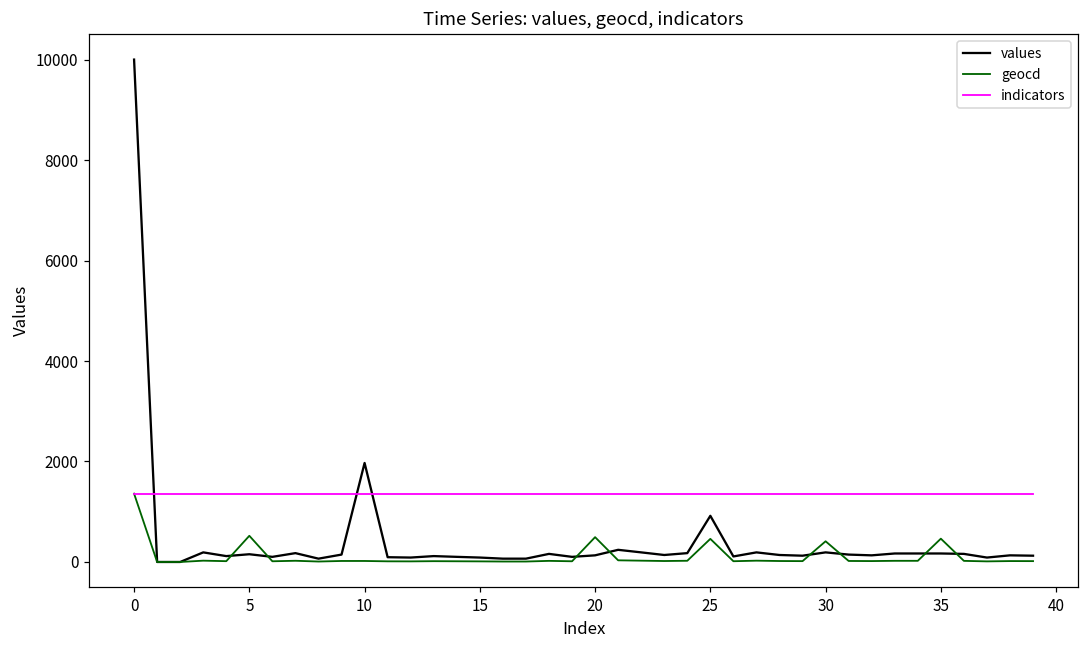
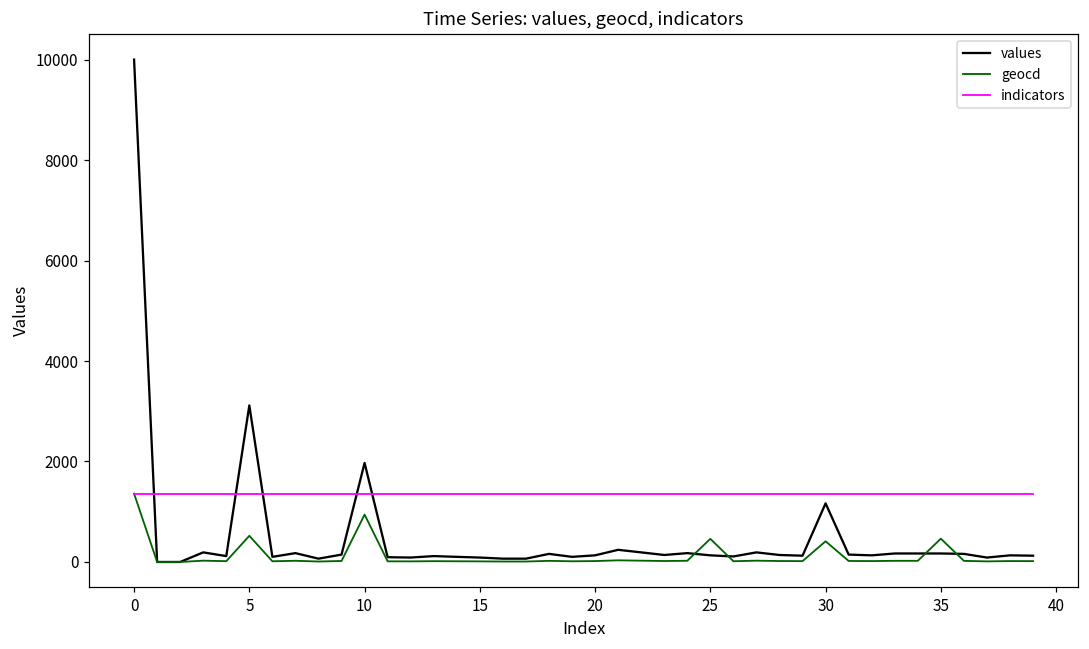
  {
    "values": {
      "0": 10000,
-     "5": 200,
+     "5": 3100,
      "10": 2000,
      "15": 100,
      "20": 100,
-     "25": 900,
-     "30": 200,
+     "25": 100,
+     "30": 1200,
      "35": 200
    },
    "geocd": {
      "5": 500,
-     "10": 0,
+     "10": 900,
      "15": 0,
-     "20": 500,
+     "20": 0,
      "25": 500,
      "30": 400,
      "35": 500
    },
    "indicators": {
      "5": 1400,
      "10": 1400,
      "15": 1400,
      "20": 1400,
      "25": 1400,
      "30": 1400,
      "35": 1400
    }
  }
